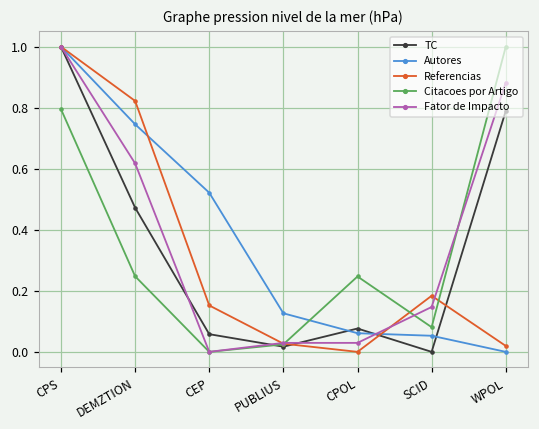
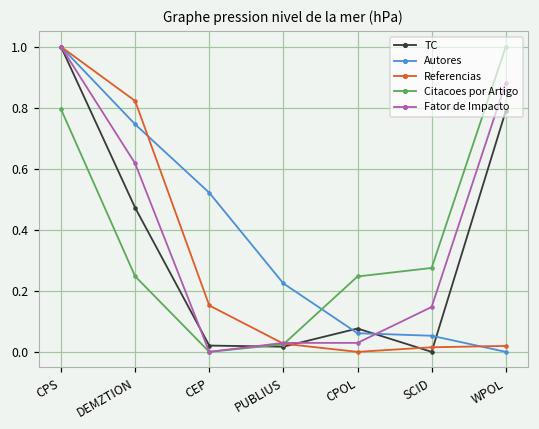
  {
    "TC": {
      "DEMZTION": 0.47,
-     "CEP": 0.06,
+     "CEP": 0.02,
      "CPOL": 0.08,
      "SCID": 0.00
    },
    "Autores": {
      "DEMZTION": 0.75,
      "CEP": 0.52,
-     "PUBLIUS": 0.13,
+     "PUBLIUS": 0.22,
      "CPOL": 0.06,
      "SCID": 0.05,
      "WPOL": 0.00
    },
    "Referencias": {
      "DEMZTION": 0.82,
      "CEP": 0.15,
      "CPOL": 0.00,
-     "SCID": 0.18,
+     "SCID": 0.02,
      "WPOL": 0.02
    },
    "Citacoes por Artigo": {
      "CPS": 0.80,
      "DEMZTION": 0.25,
      "CPOL": 0.25,
-     "SCID": 0.08
+     "SCID": 0.27
    },
    "Fator de Impacto": {
      "DEMZTION": 0.62,
      "CPOL": 0.03,
      "SCID": 0.15
    }
  }
